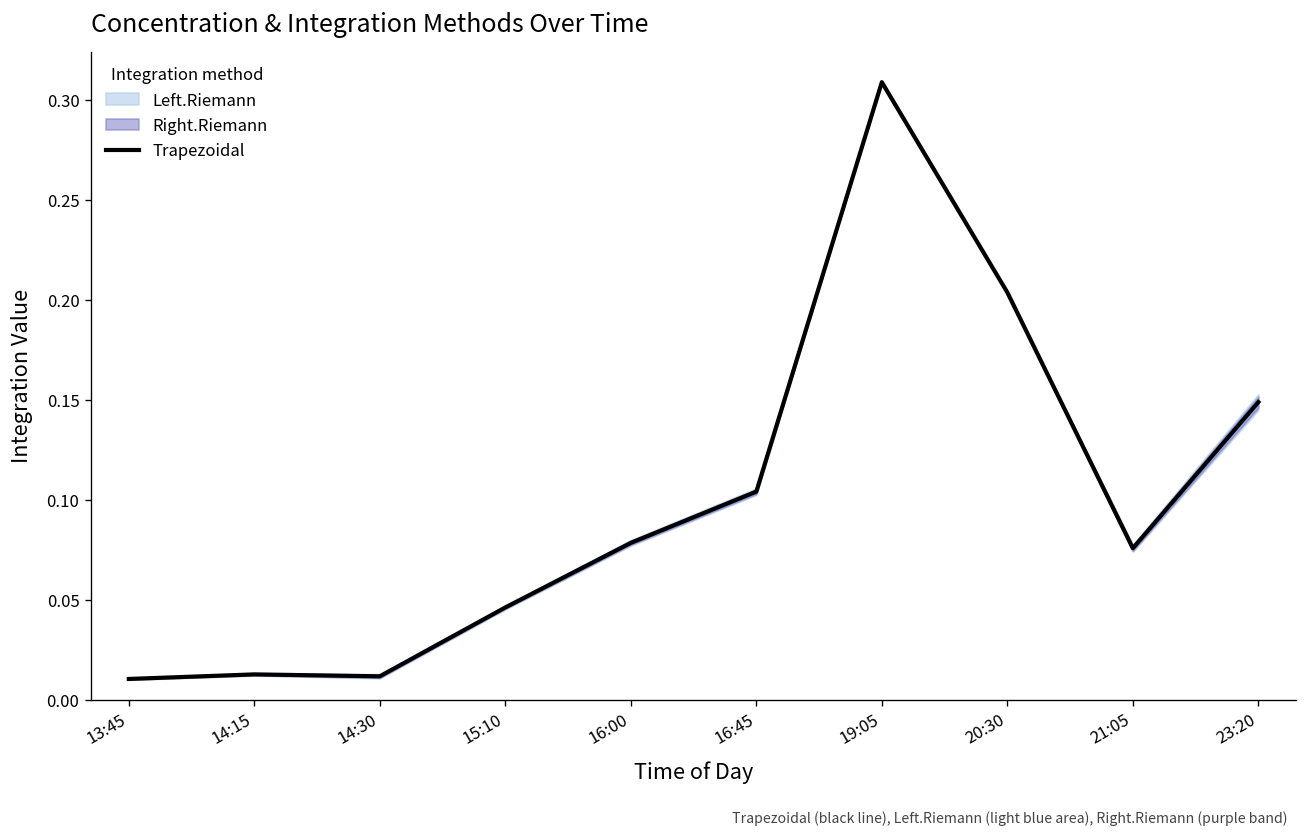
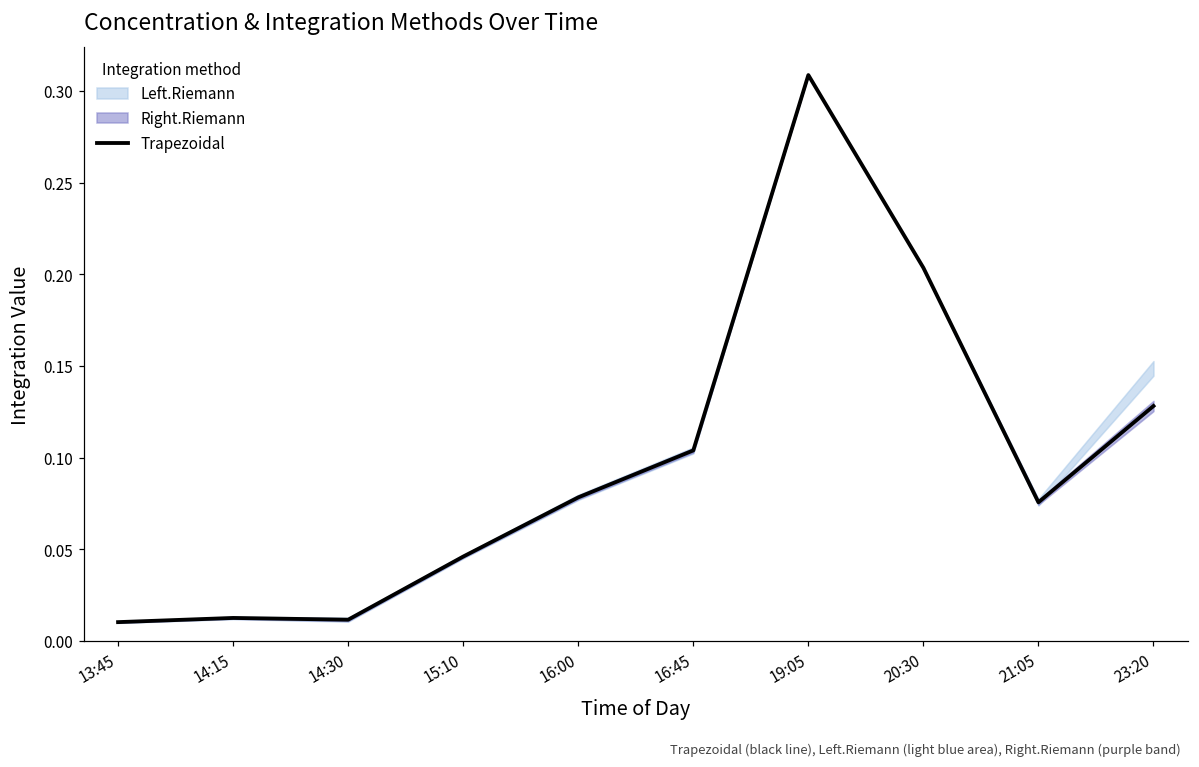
  {
    "Trapezoidal": {
-     "23:20": 0.149
+     "23:20": 0.128
    }
  }
